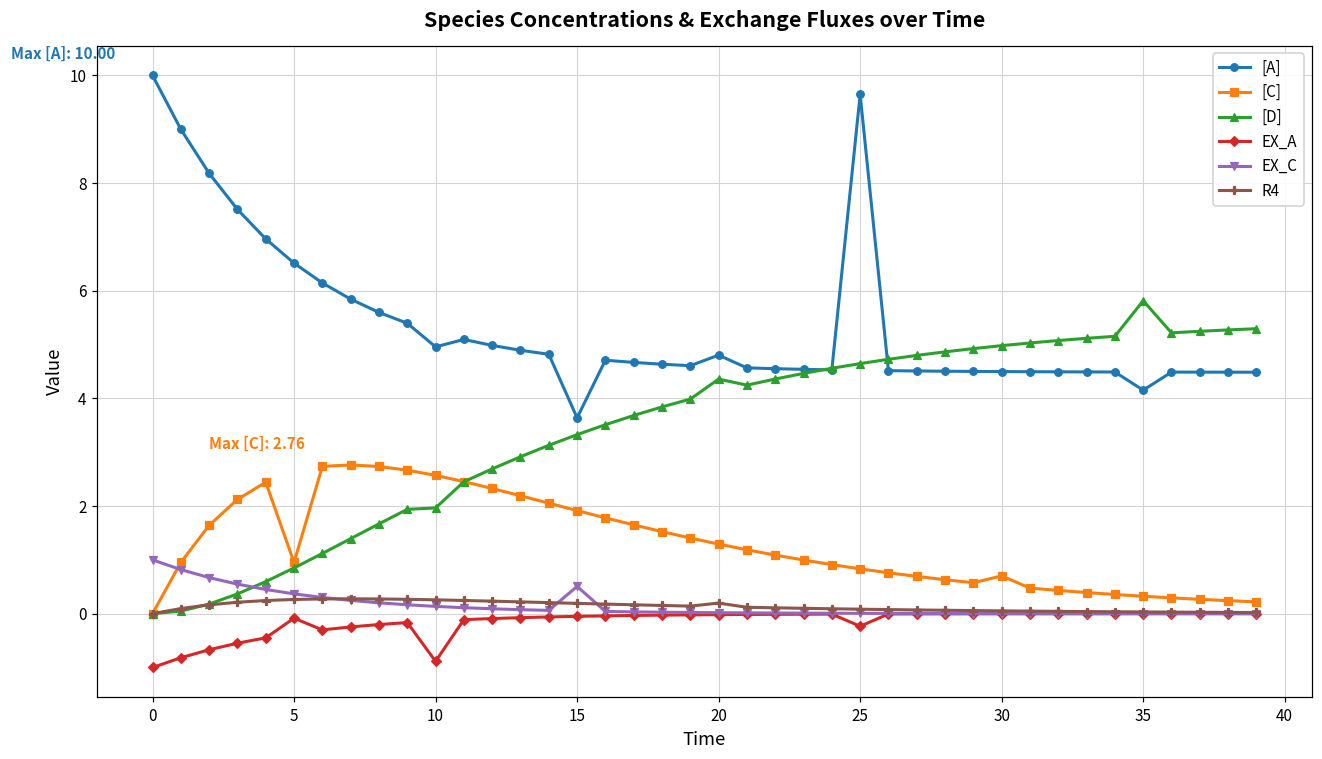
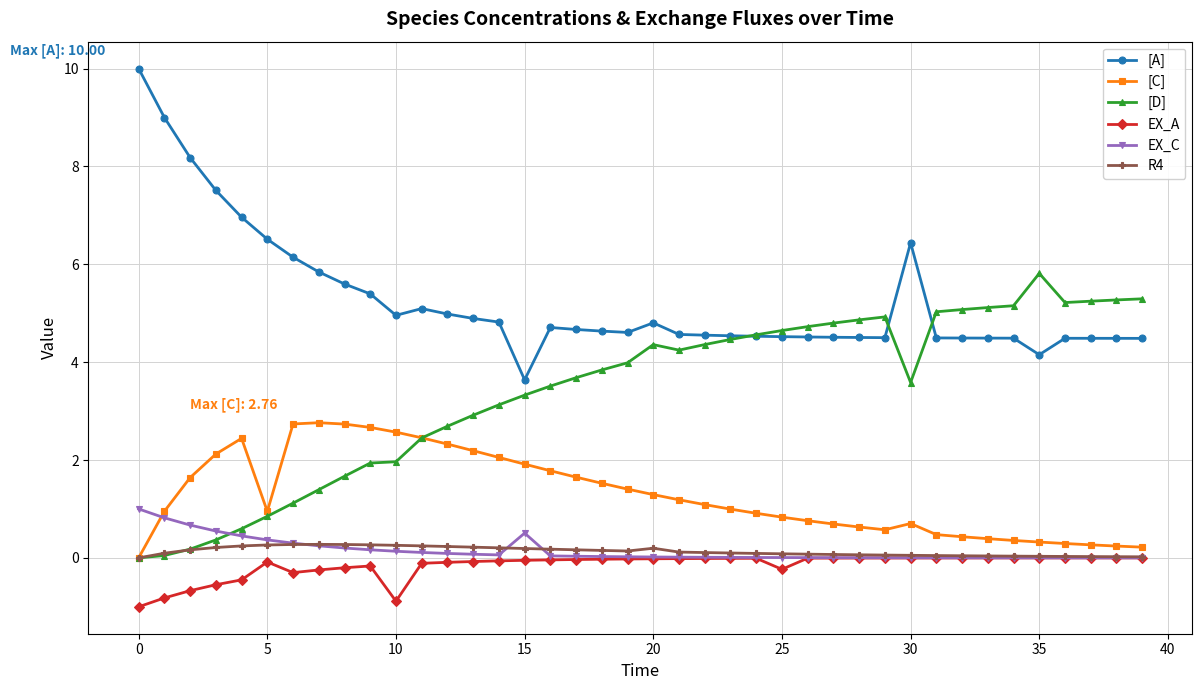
  {
    "[A]": {
      "0": 10.0,
      "5": 6.5,
      "10": 5.0,
      "15": 3.6,
      "20": 4.8,
-     "25": 9.6,
-     "30": 4.5,
+     "25": 4.5,
+     "30": 6.4,
      "35": 4.2
    },
    "[C]": {
      "5": 1.0,
      "10": 2.6,
      "15": 1.9,
      "20": 1.3,
      "25": 0.8,
      "30": 0.7,
      "35": 0.3
    },
    "[D]": {
      "5": 0.8,
      "10": 2.0,
      "15": 3.3,
      "20": 4.4,
      "25": 4.6,
-     "30": 5.0,
+     "30": 3.6,
      "35": 5.8
    },
    "EX_A": {
      "0": -1.0,
      "5": -0.1,
      "10": -0.9,
      "15": 0.0,
      "25": -0.2
    },
    "EX_C": {
      "0": 1.0,
      "5": 0.4,
      "10": 0.1,
      "15": 0.5,
      "25": 0.0
    },
    "R4": {
      "5": 0.3,
      "10": 0.3,
      "15": 0.2,
      "20": 0.2,
      "25": 0.1
    }
  }
